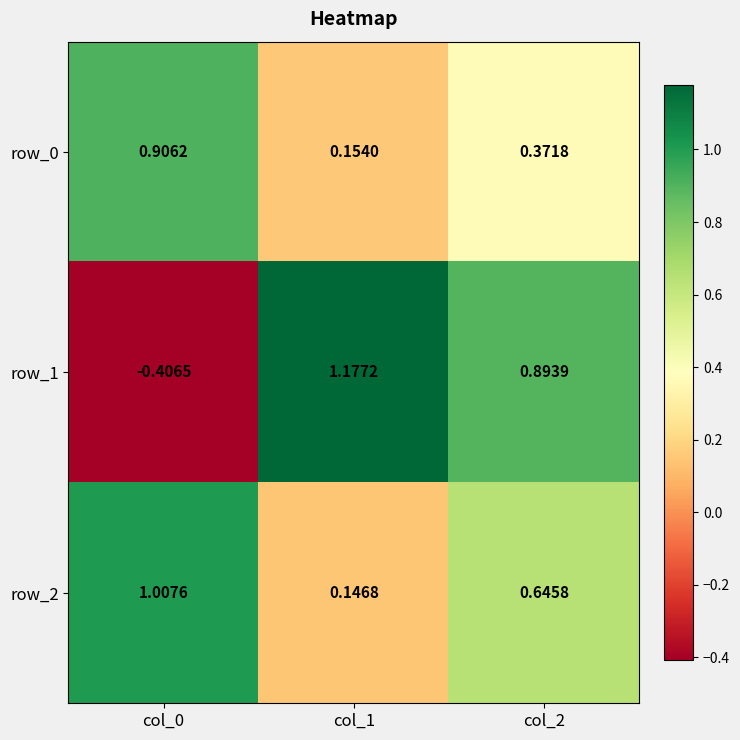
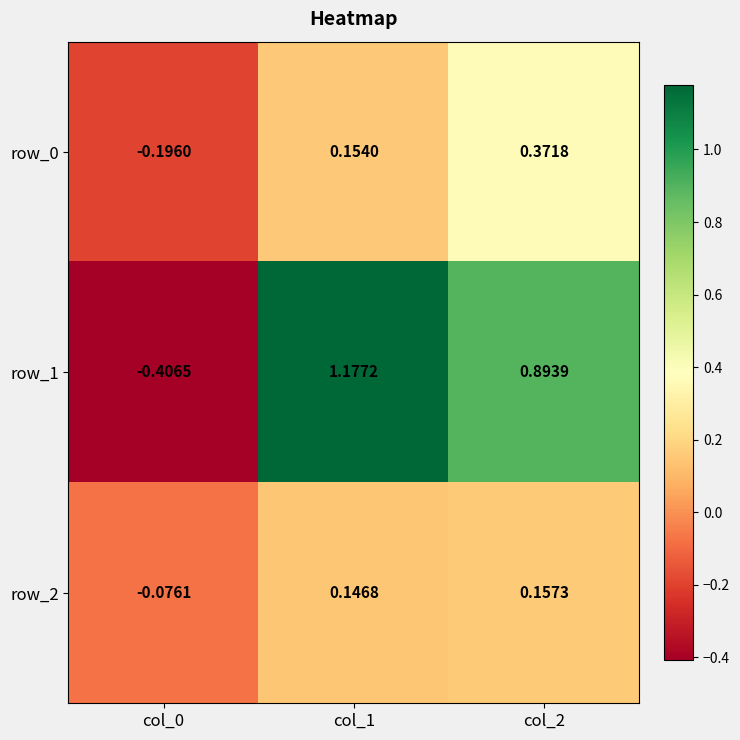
  {
    "row_0": {
-     "col_0": 0.9062,
+     "col_0": -0.1960,
      "col_1": 0.1540,
      "col_2": 0.3718
    },
    "row_1": {
      "col_0": -0.4065,
      "col_1": 1.1772,
      "col_2": 0.8939
    },
    "row_2": {
-     "col_0": 1.0076,
+     "col_0": -0.0761,
      "col_1": 0.1468,
-     "col_2": 0.6458
+     "col_2": 0.1573
    }
  }
